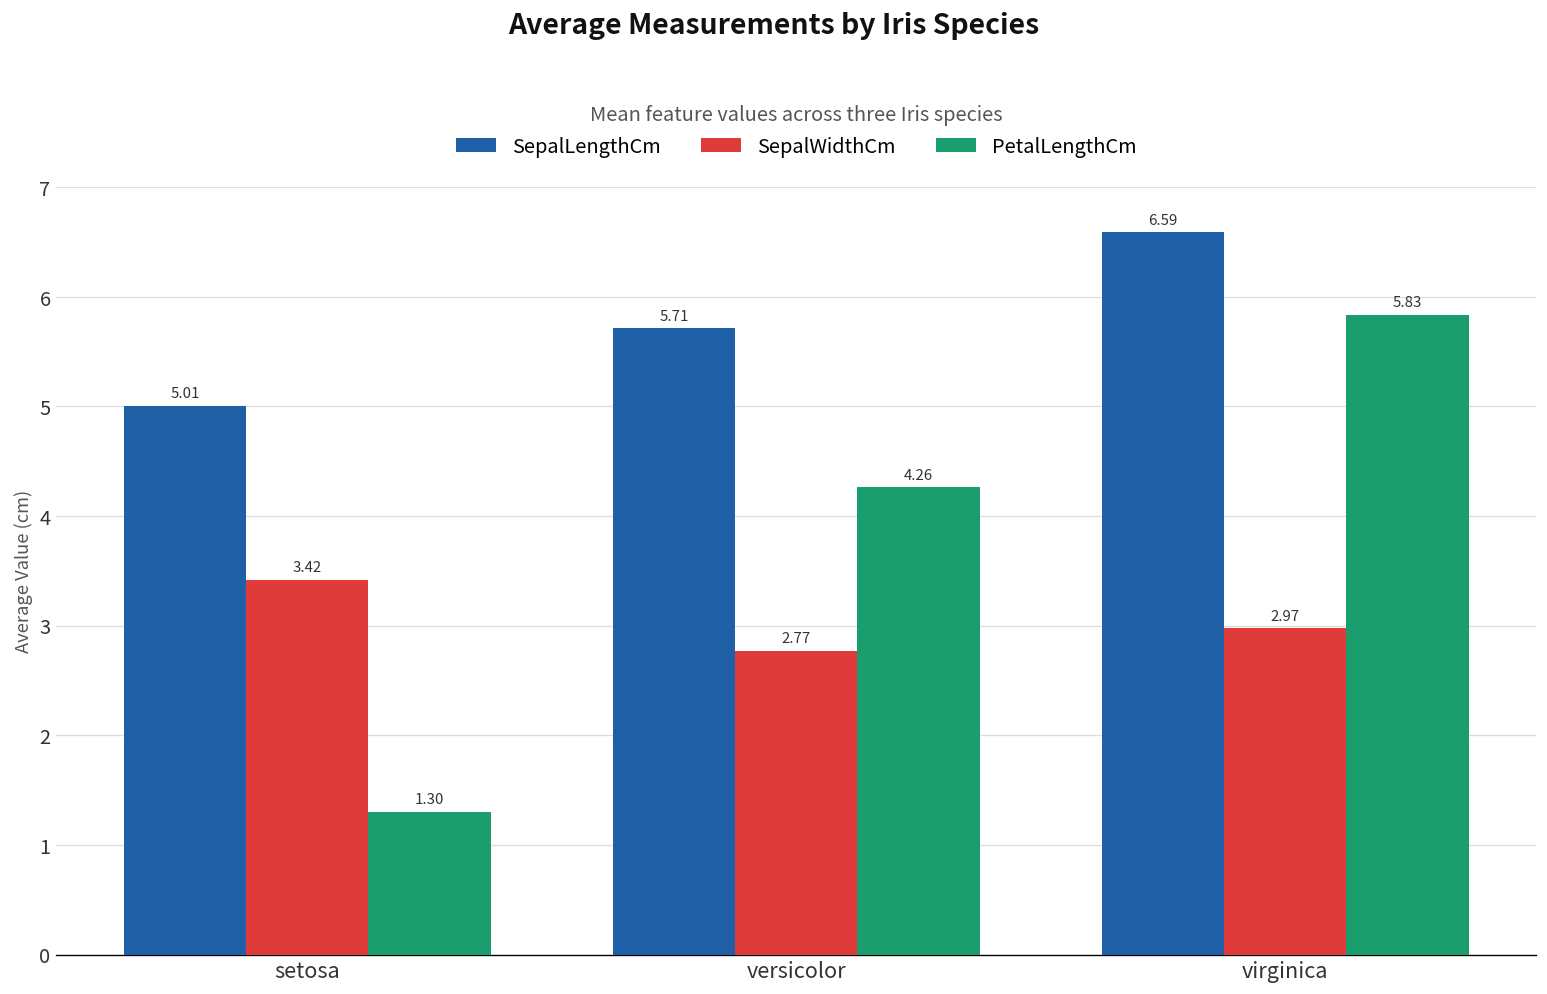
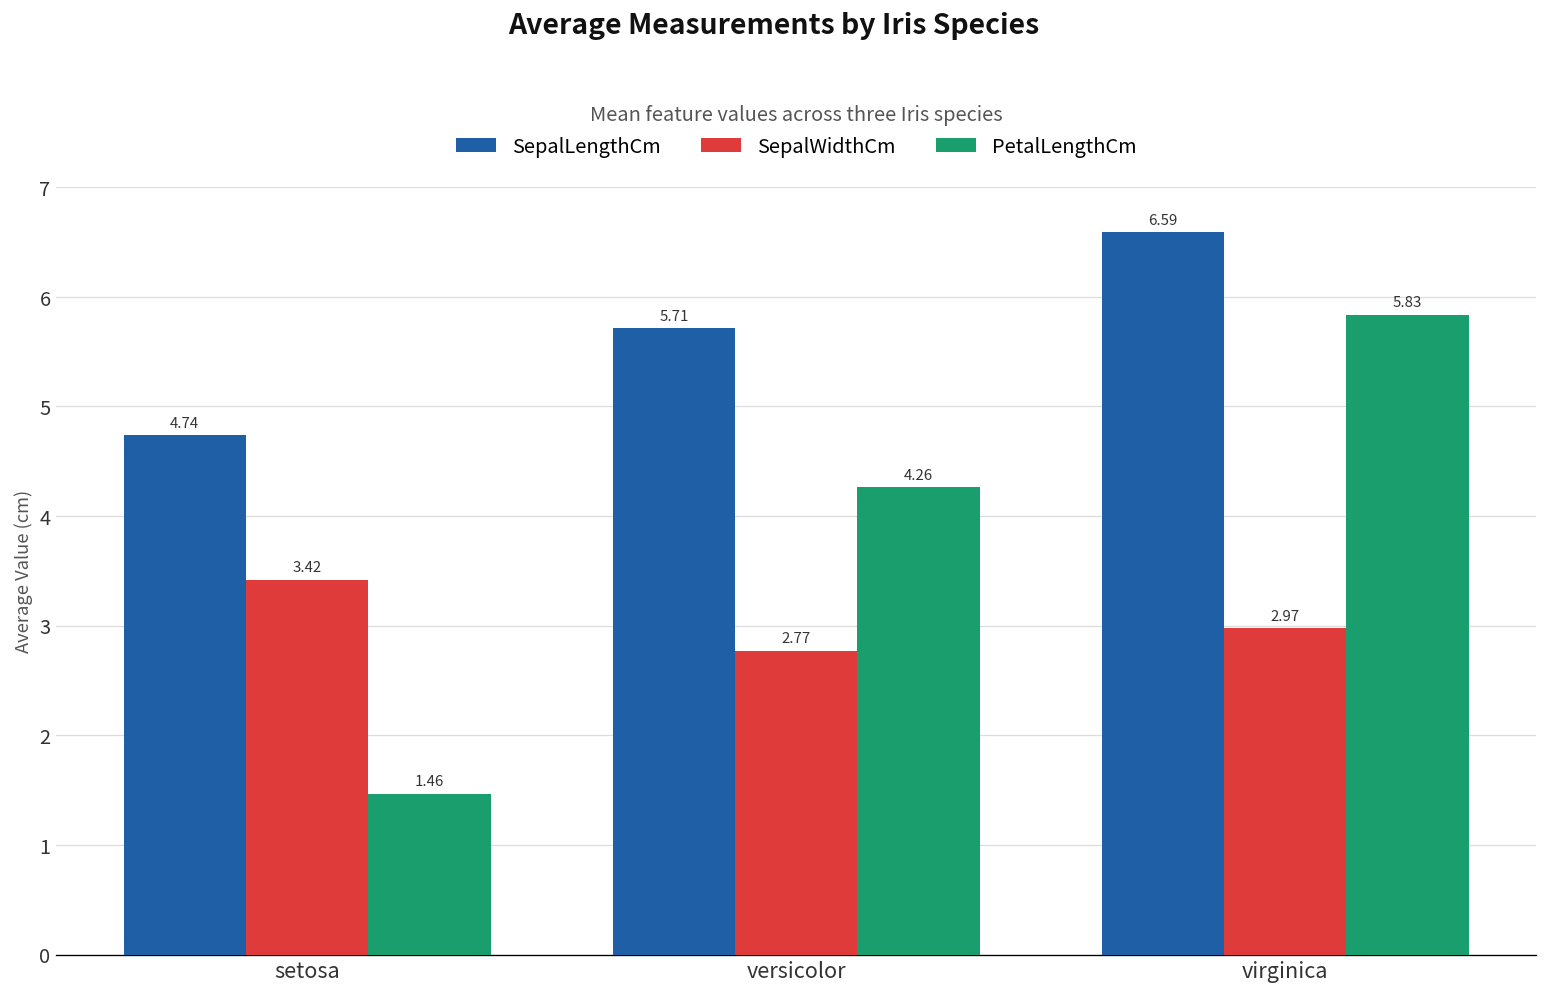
  {
    "SepalLengthCm": {
-     "setosa": 5.01,
+     "setosa": 4.74,
      "versicolor": 5.71,
      "virginica": 6.59
    },
    "SepalWidthCm": {
      "setosa": 3.42,
      "versicolor": 2.77,
      "virginica": 2.97
    },
    "PetalLengthCm": {
-     "setosa": 1.30,
+     "setosa": 1.46,
      "versicolor": 4.26,
      "virginica": 5.83
    }
  }
